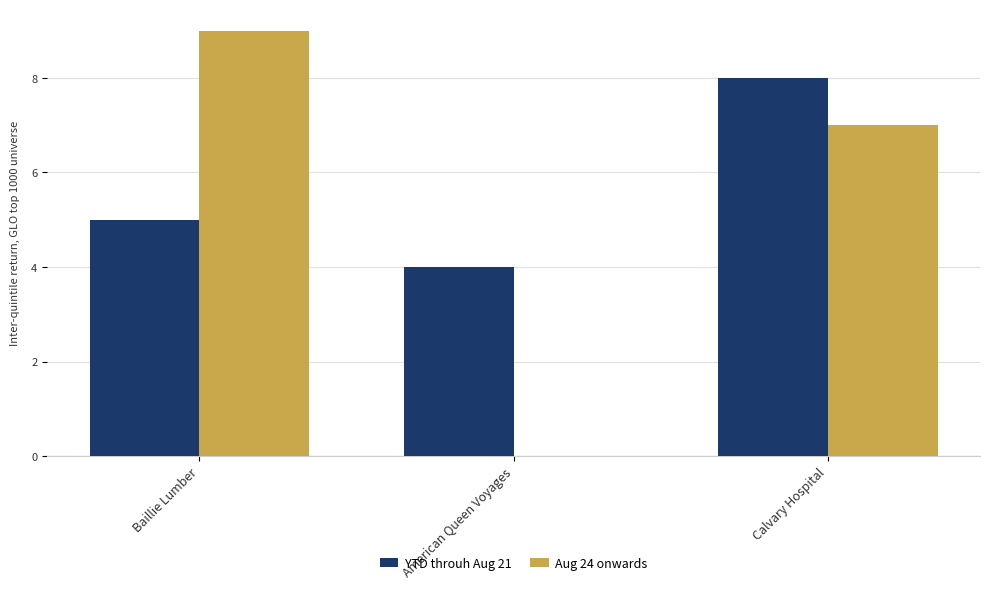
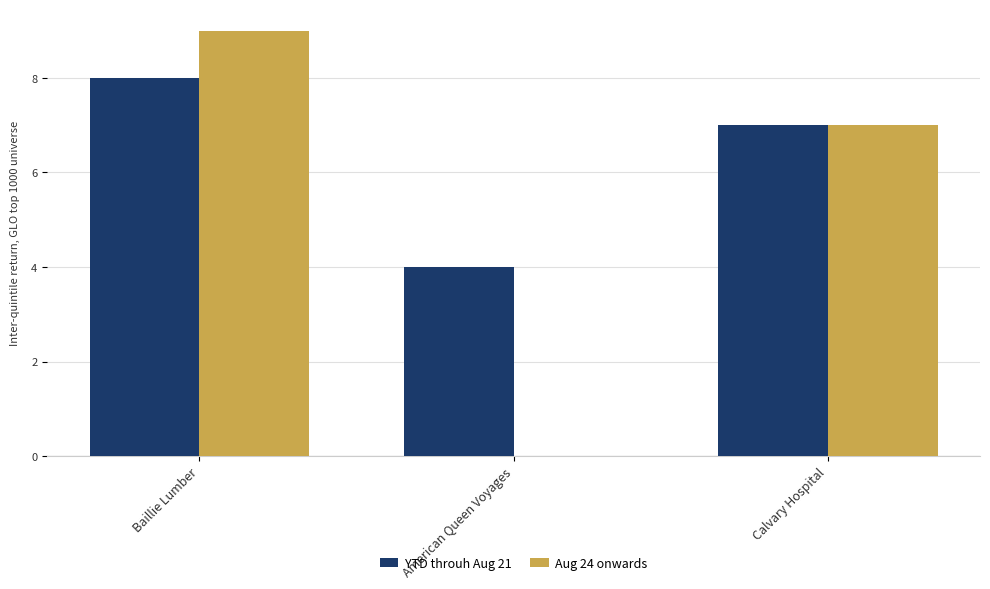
  {
    "YTD throuh Aug 21": {
-     "Baillie Lumber": 5,
+     "Baillie Lumber": 8,
      "American Queen Voyages": 4,
-     "Calvary Hospital": 8
+     "Calvary Hospital": 7
    },
    "Aug 24 onwards": {
      "Baillie Lumber": 9,
      "American Queen Voyages": 0,
      "Calvary Hospital": 7
    }
  }
